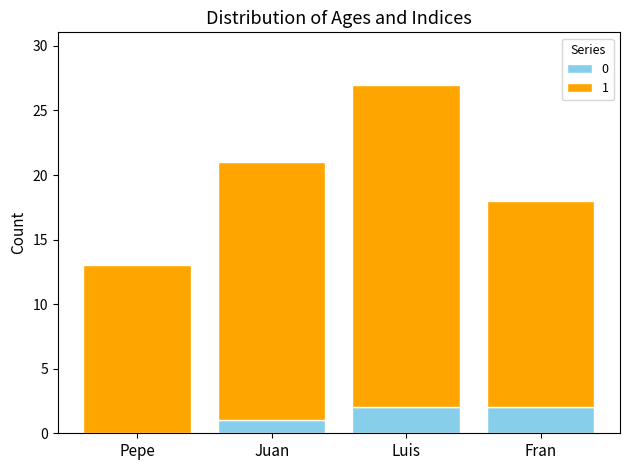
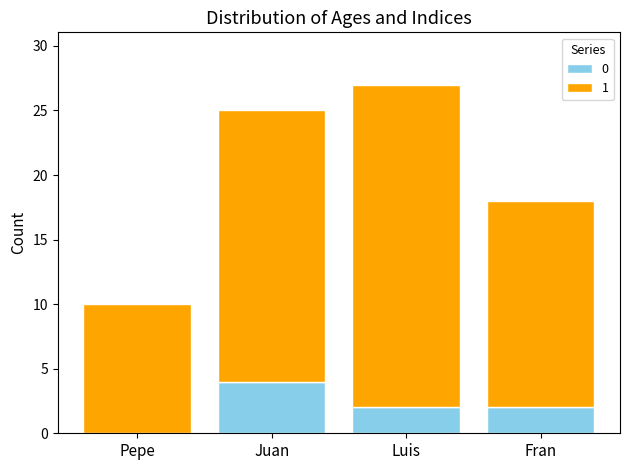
  {
    "0": {
      "Pepe": 0,
-     "Juan": 1,
+     "Juan": 4,
      "Luis": 2,
      "Fran": 2
    },
    "1": {
-     "Pepe": 13,
-     "Juan": 20,
+     "Pepe": 10,
+     "Juan": 21,
      "Luis": 25,
      "Fran": 16
    }
  }
